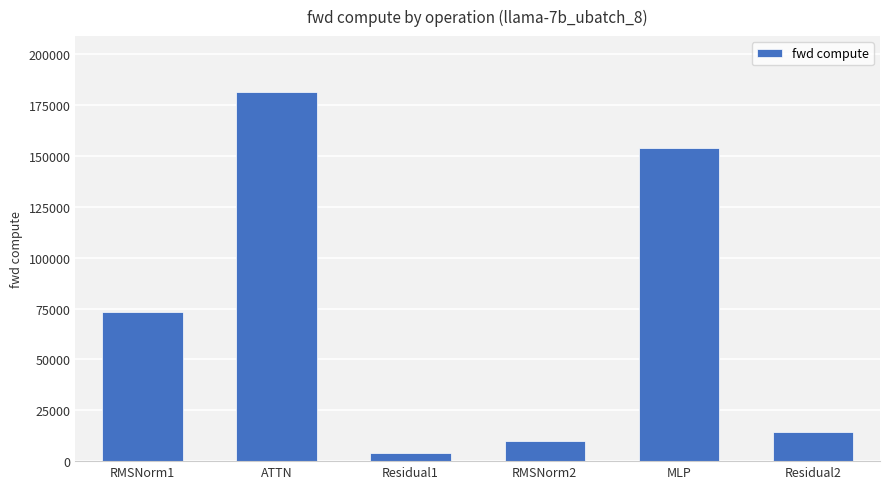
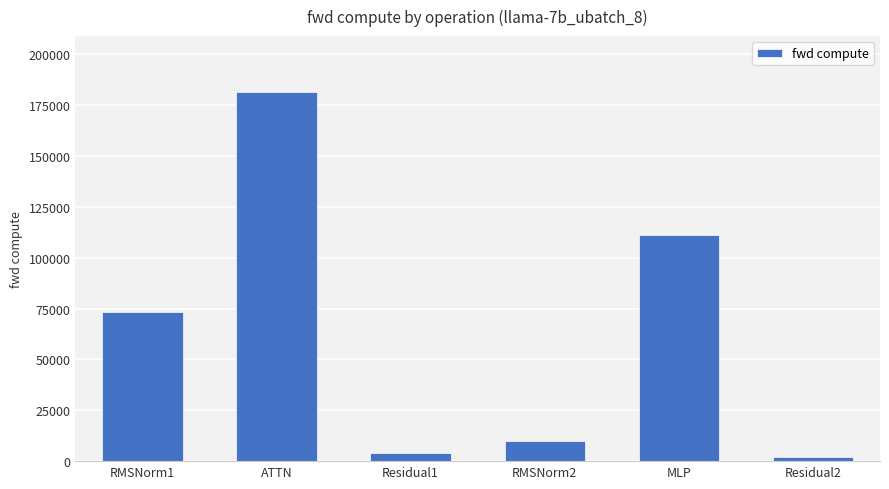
  {
    "RMSNorm1": 73000,
    "ATTN": 182000,
    "Residual1": 4000,
    "RMSNorm2": 10000,
-   "MLP": 154000,
-   "Residual2": 15000
+   "MLP": 111000,
+   "Residual2": 2000
  }
